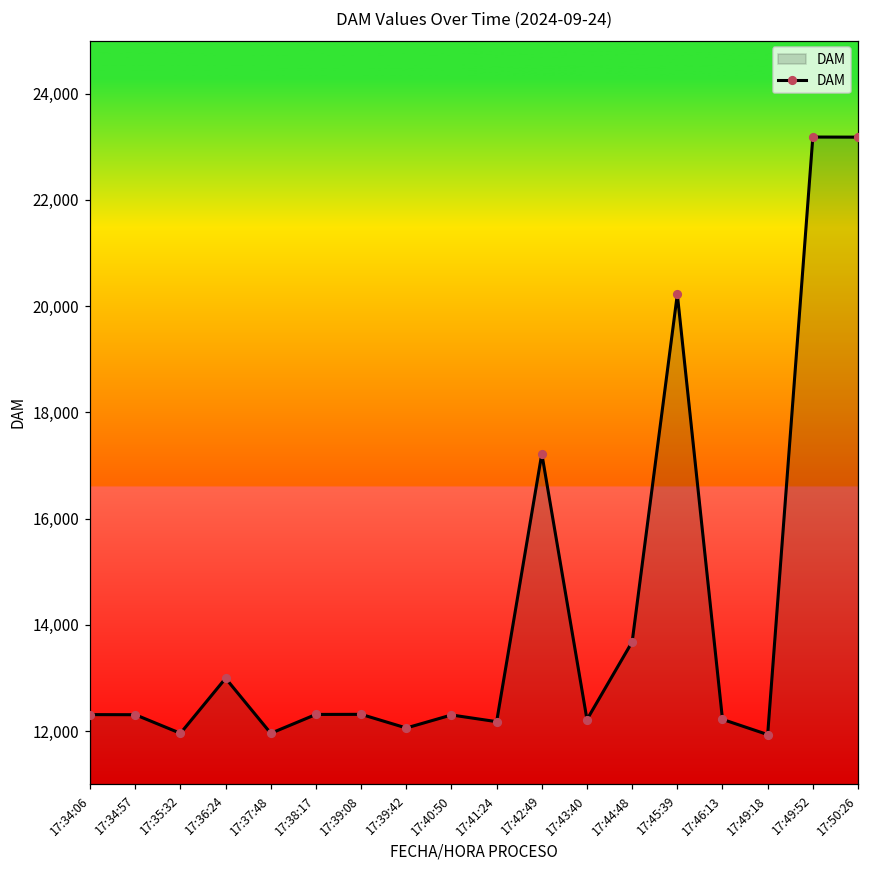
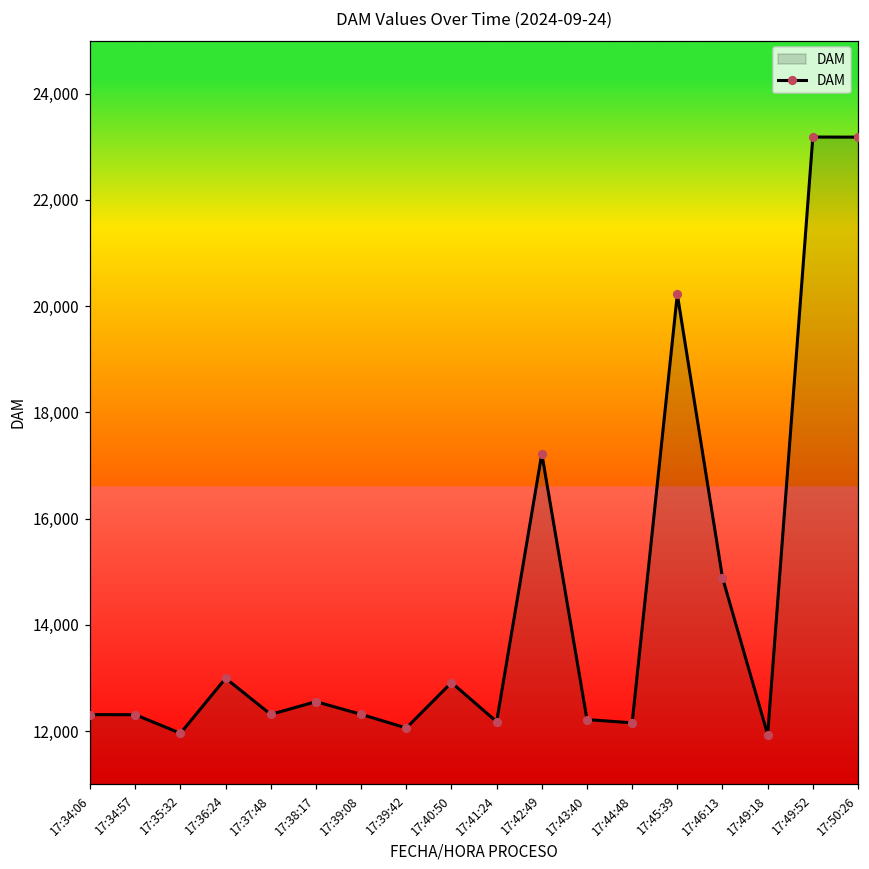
  {
    "17:34:06": "12,300",
    "17:34:57": "12,300",
    "17:35:32": "12,000",
    "17:36:24": "13,000",
-   "17:37:48": "12,000",
-   "17:38:17": "12,300",
+   "17:37:48": "12,300",
+   "17:38:17": "12,600",
    "17:39:08": "12,300",
    "17:39:42": "12,100",
-   "17:40:50": "12,300",
+   "17:40:50": "12,900",
    "17:41:24": "12,200",
    "17:42:49": "17,200",
    "17:43:40": "12,200",
-   "17:44:48": "13,700",
+   "17:44:48": "12,200",
    "17:45:39": "20,200",
-   "17:46:13": "12,200",
+   "17:46:13": "14,900",
    "17:49:18": "11,900",
    "17:49:52": "23,200",
    "17:50:26": "23,200"
  }
